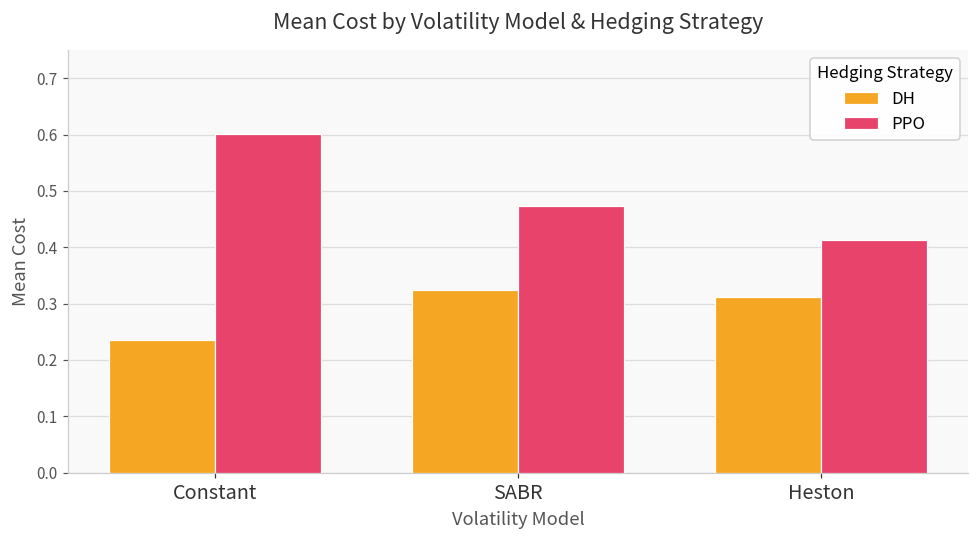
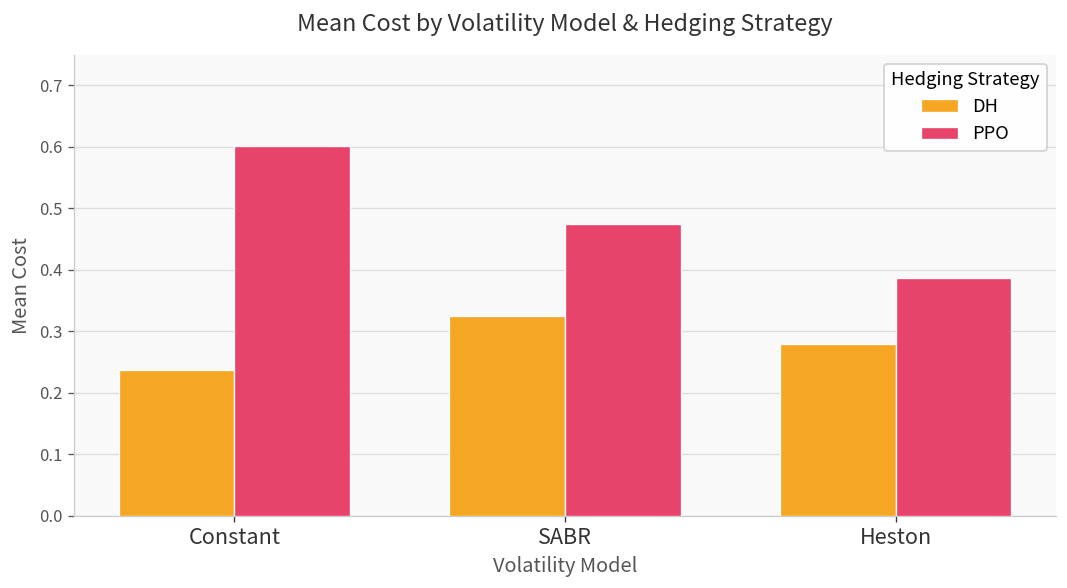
  {
    "DH": {
      "Constant": 0.24,
      "SABR": 0.32,
-     "Heston": 0.31
+     "Heston": 0.28
    },
    "PPO": {
      "Constant": 0.60,
      "SABR": 0.47,
-     "Heston": 0.41
+     "Heston": 0.39
    }
  }
